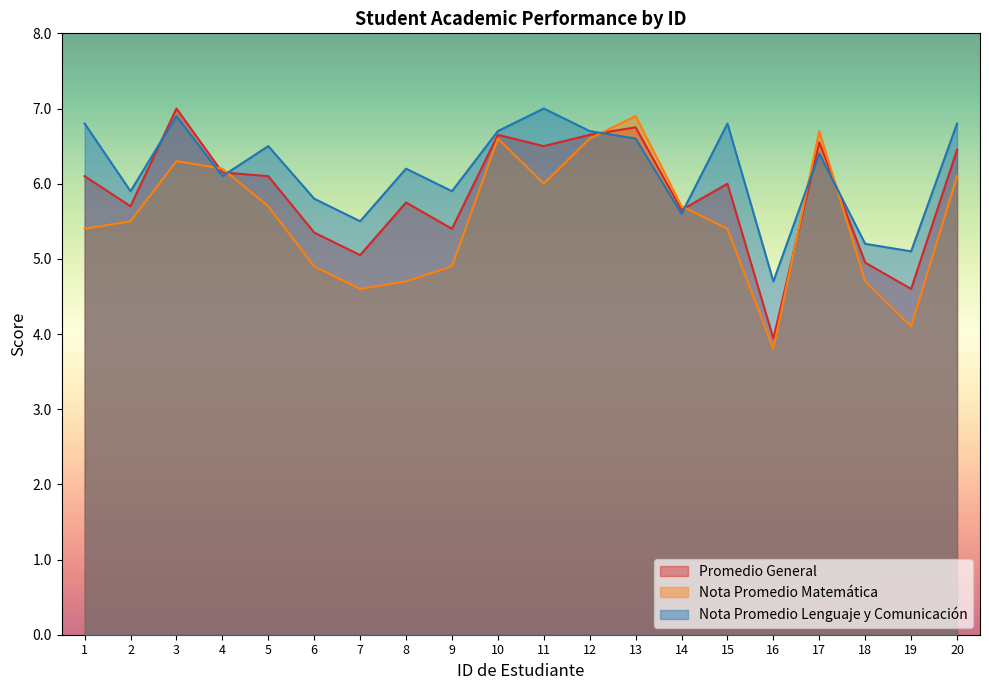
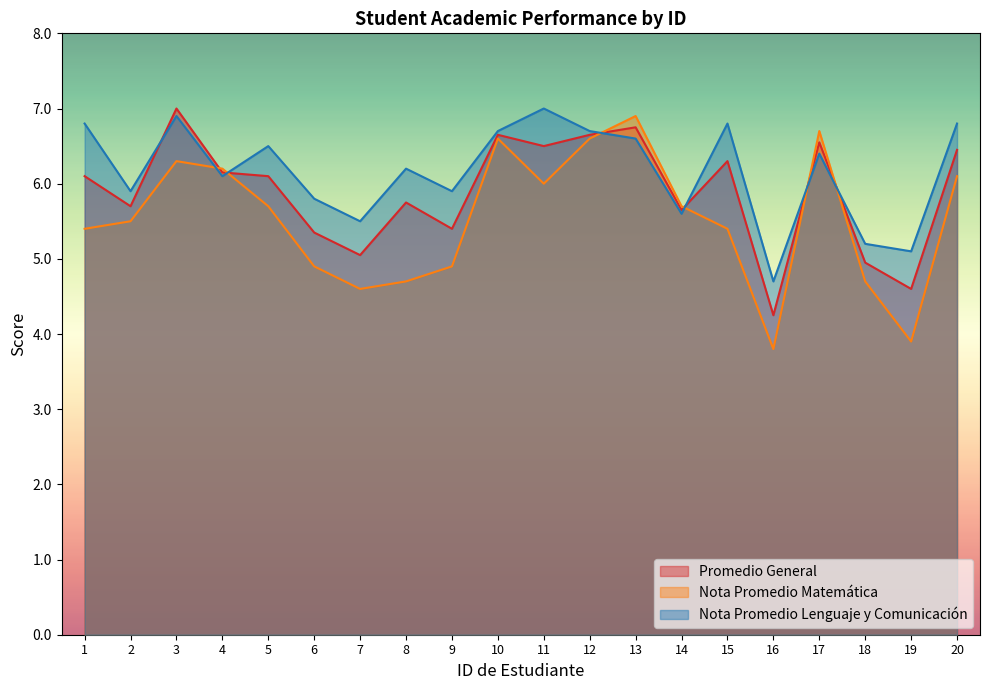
  {
    "Promedio General": {
      "1": 6.1,
      "2": 5.7,
      "3": 7.0,
      "4": 6.2,
      "5": 6.1,
      "6": 5.4,
      "7": 5.1,
      "8": 5.8,
      "9": 5.4,
      "10": 6.7,
      "11": 6.5,
      "12": 6.7,
      "13": 6.8,
      "14": 5.7,
-     "15": 6.0,
-     "16": 3.9,
+     "15": 6.3,
+     "16": 4.3,
      "17": 6.6,
      "18": 5.0,
      "19": 4.6,
      "20": 6.5
    },
    "Nota Promedio Matemática": {
      "1": 5.4,
      "2": 5.5,
      "3": 6.3,
      "4": 6.2,
      "5": 5.7,
      "6": 4.9,
      "7": 4.6,
      "8": 4.7,
      "9": 4.9,
      "10": 6.6,
      "11": 6.0,
      "12": 6.6,
      "13": 6.9,
      "14": 5.7,
      "15": 5.4,
      "16": 3.8,
      "17": 6.7,
      "18": 4.7,
-     "19": 4.1,
+     "19": 3.9,
      "20": 6.1
    },
    "Nota Promedio Lenguaje y Comunicación": {
      "1": 6.8,
      "2": 5.9,
      "3": 6.9,
      "4": 6.1,
      "5": 6.5,
      "6": 5.8,
      "7": 5.5,
      "8": 6.2,
      "9": 5.9,
      "10": 6.7,
      "11": 7.0,
      "12": 6.7,
      "13": 6.6,
      "14": 5.6,
      "15": 6.8,
      "16": 4.7,
      "17": 6.4,
      "18": 5.2,
      "19": 5.1,
      "20": 6.8
    }
  }
